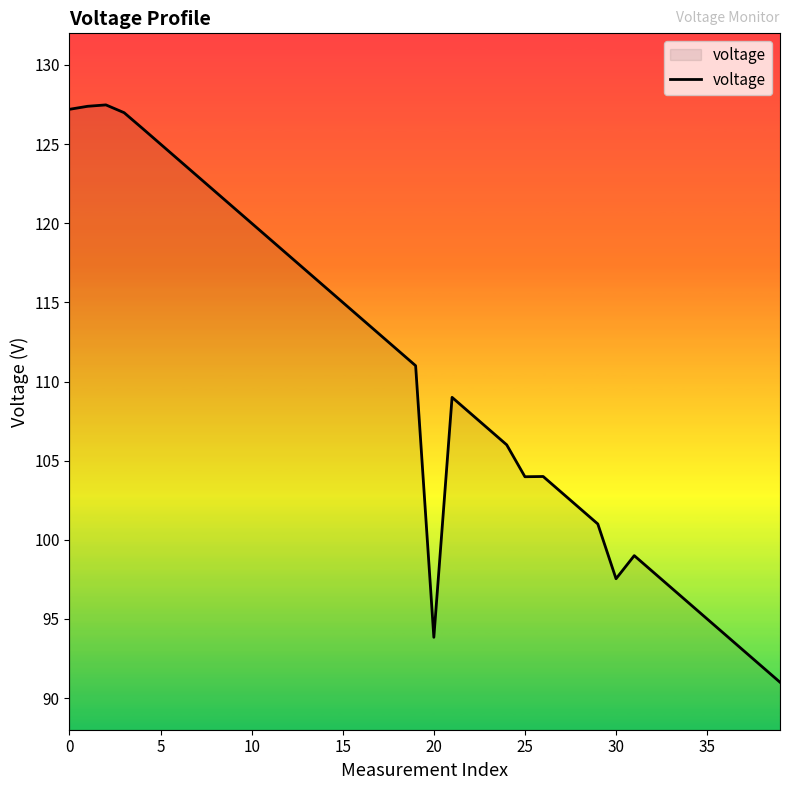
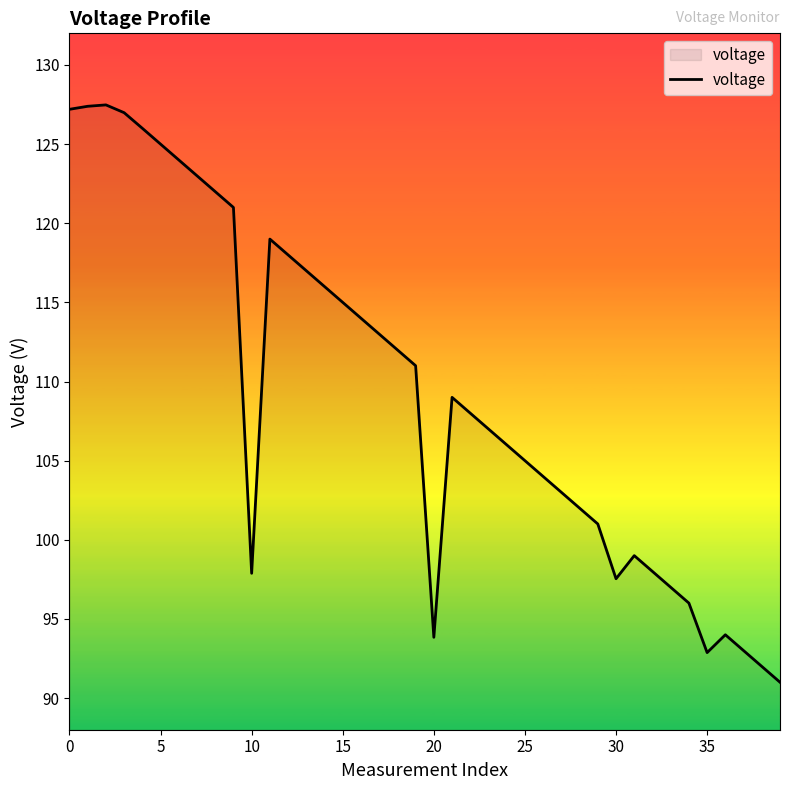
  {
    "0": 127.2,
    "5": 125.0,
-   "10": 120.0,
+   "10": 97.9,
    "15": 115.0,
    "20": 93.8,
-   "25": 104.0,
+   "25": 105.0,
    "30": 97.5,
-   "35": 95.0
+   "35": 92.9
  }
